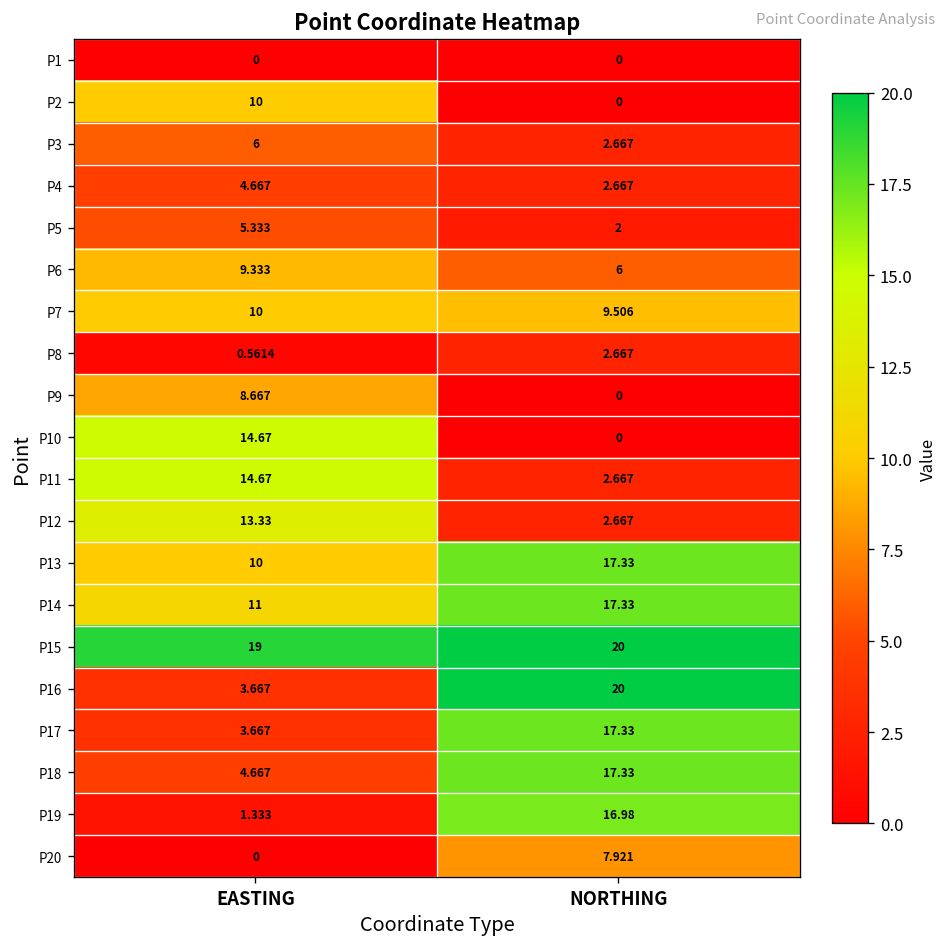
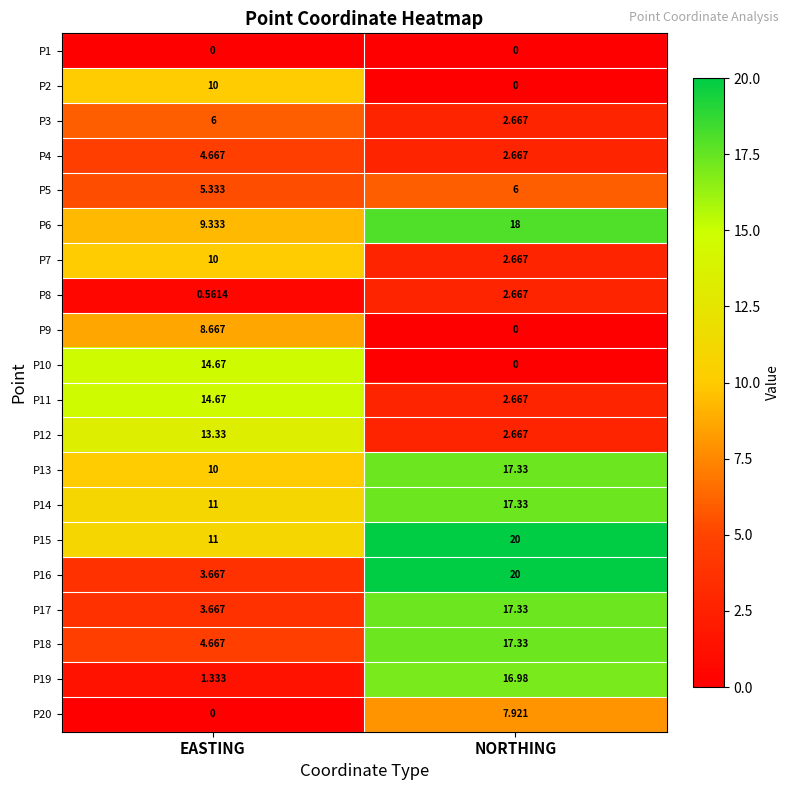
  {
    "P1": {
      "EASTING": 0,
      "NORTHING": 0
    },
    "P2": {
      "EASTING": 10,
      "NORTHING": 0
    },
    "P3": {
      "EASTING": 6,
      "NORTHING": 2.667
    },
    "P4": {
      "EASTING": 4.667,
      "NORTHING": 2.667
    },
    "P5": {
      "EASTING": 5.333,
-     "NORTHING": 2
+     "NORTHING": 6
    },
    "P6": {
      "EASTING": 9.333,
-     "NORTHING": 6
+     "NORTHING": 18
    },
    "P7": {
      "EASTING": 10,
-     "NORTHING": 9.506
+     "NORTHING": 2.667
    },
    "P8": {
      "EASTING": 0.5614,
      "NORTHING": 2.667
    },
    "P9": {
      "EASTING": 8.667,
      "NORTHING": 0
    },
    "P10": {
      "EASTING": 14.67,
      "NORTHING": 0
    },
    "P11": {
      "EASTING": 14.67,
      "NORTHING": 2.667
    },
    "P12": {
      "EASTING": 13.33,
      "NORTHING": 2.667
    },
    "P13": {
      "EASTING": 10,
      "NORTHING": 17.33
    },
    "P14": {
      "EASTING": 11,
      "NORTHING": 17.33
    },
    "P15": {
-     "EASTING": 19,
+     "EASTING": 11,
      "NORTHING": 20
    },
    "P16": {
      "EASTING": 3.667,
      "NORTHING": 20
    },
    "P17": {
      "EASTING": 3.667,
      "NORTHING": 17.33
    },
    "P18": {
      "EASTING": 4.667,
      "NORTHING": 17.33
    },
    "P19": {
      "EASTING": 1.333,
      "NORTHING": 16.98
    },
    "P20": {
      "EASTING": 0,
      "NORTHING": 7.921
    }
  }
